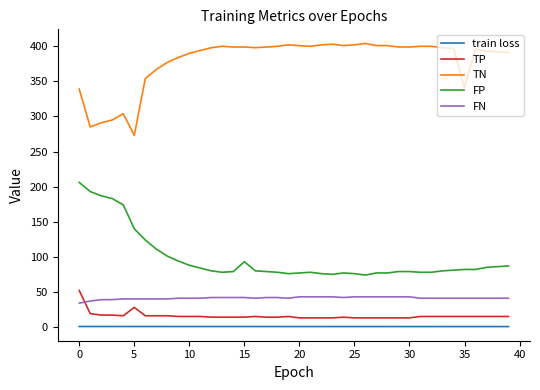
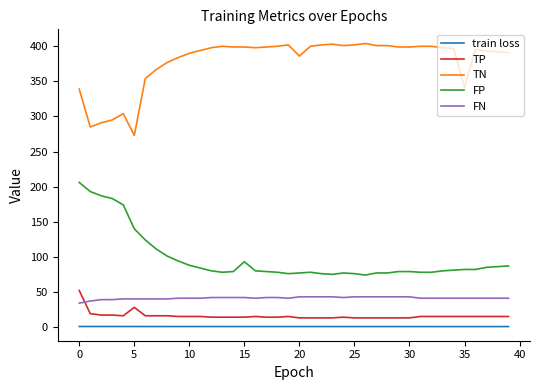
  {
    "train loss": {
      "0": 0,
      "5": 0,
      "10": 0,
      "15": 0,
      "20": 0,
      "25": 0,
      "30": 0,
      "35": 0
    },
    "TP": {
      "0": 50,
      "5": 30,
      "10": 20,
      "15": 10,
      "20": 10,
      "25": 10,
      "30": 10,
      "35": 20
    },
    "TN": {
      "0": 340,
      "5": 270,
      "10": 390,
      "15": 400,
-     "20": 400,
+     "20": 390,
      "25": 400,
      "30": 400
    },
    "FP": {
      "0": 210,
      "5": 140,
      "10": 90,
      "15": 90,
      "20": 80,
      "25": 80,
      "30": 80,
      "35": 80
    },
    "FN": {
      "0": 30,
      "5": 40,
      "10": 40,
      "15": 40,
      "20": 40,
      "25": 40,
      "30": 40,
      "35": 40
    }
  }
